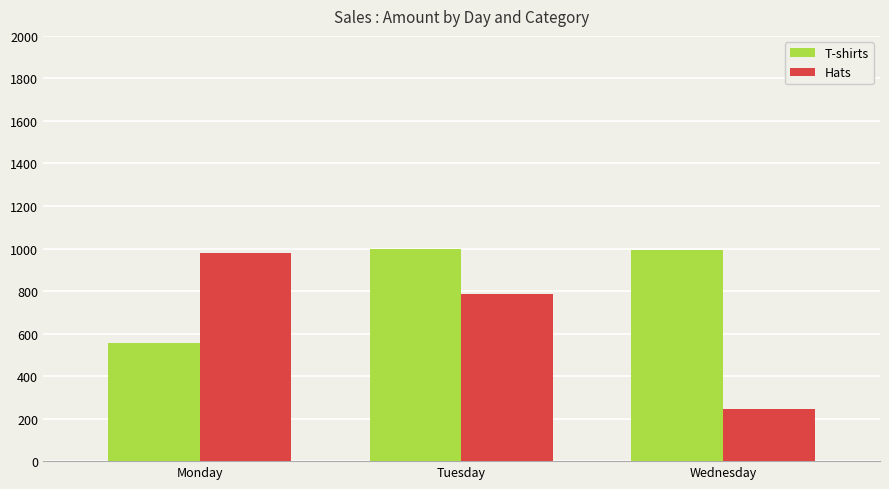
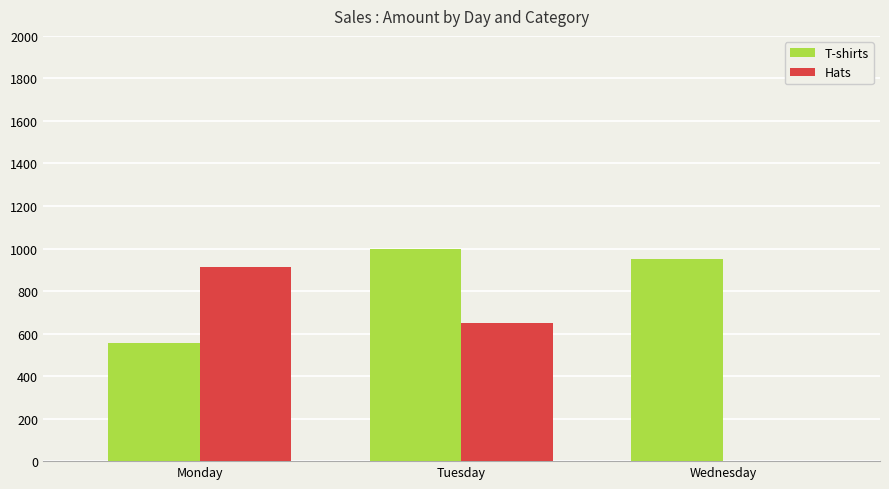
  {
    "T-shirts": {
      "Monday": 560,
      "Tuesday": 1000,
-     "Wednesday": 990
+     "Wednesday": 950
    },
    "Hats": {
-     "Monday": 980,
-     "Tuesday": 790,
-     "Wednesday": 250
+     "Monday": 910,
+     "Tuesday": 650,
+     "Wednesday": 0
    }
  }
